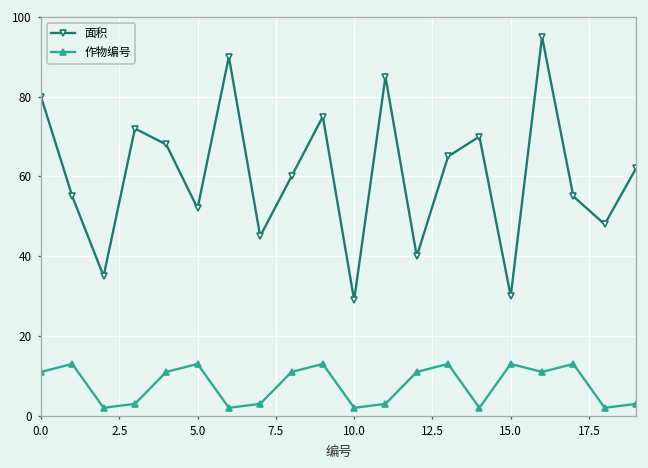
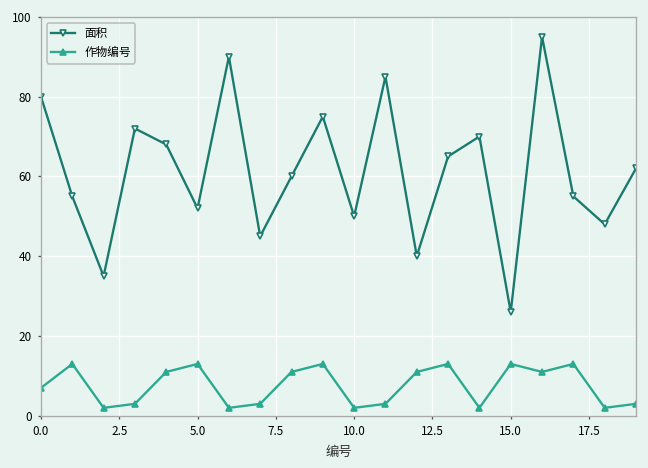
  {
    "面积": {
      "0.0": 80,
      "5.0": 52,
-     "10.0": 29,
-     "15.0": 30
+     "10.0": 50,
+     "15.0": 26
    },
    "作物编号": {
-     "0.0": 11,
+     "0.0": 7,
      "5.0": 13,
      "10.0": 2,
      "15.0": 13
    }
  }
